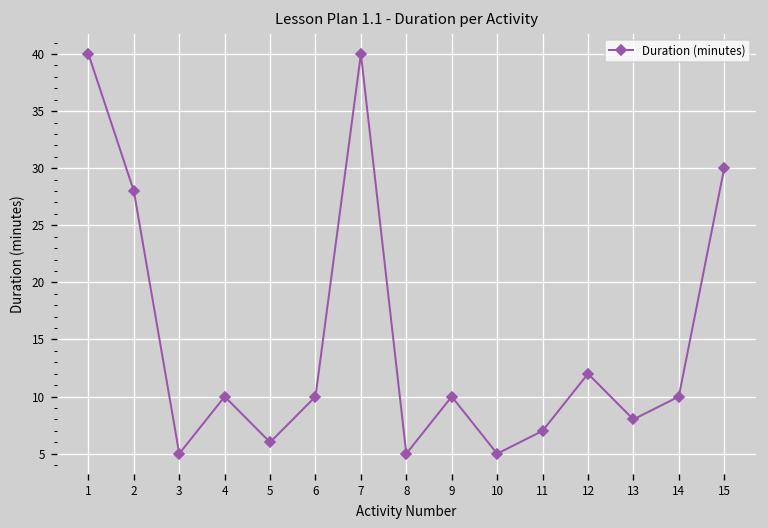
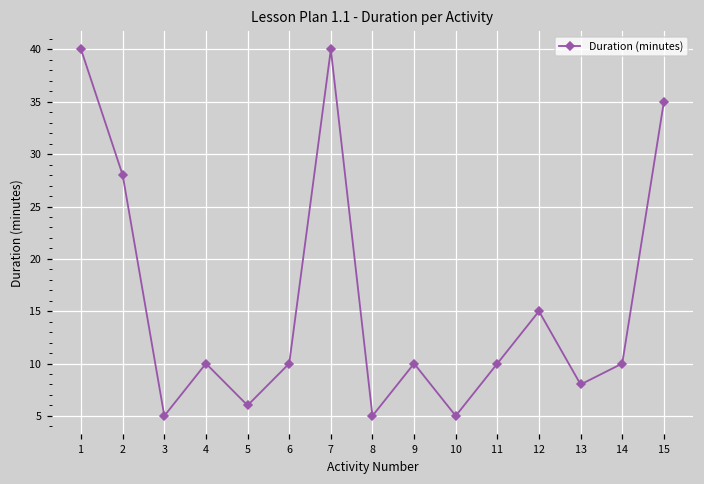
  {
    "1": 40,
    "2": 28,
    "3": 5,
    "4": 10,
    "5": 6,
    "6": 10,
    "7": 40,
    "8": 5,
    "9": 10,
    "10": 5,
-   "11": 7,
-   "12": 12,
+   "11": 10,
+   "12": 15,
    "13": 8,
    "14": 10,
-   "15": 30
+   "15": 35
  }
